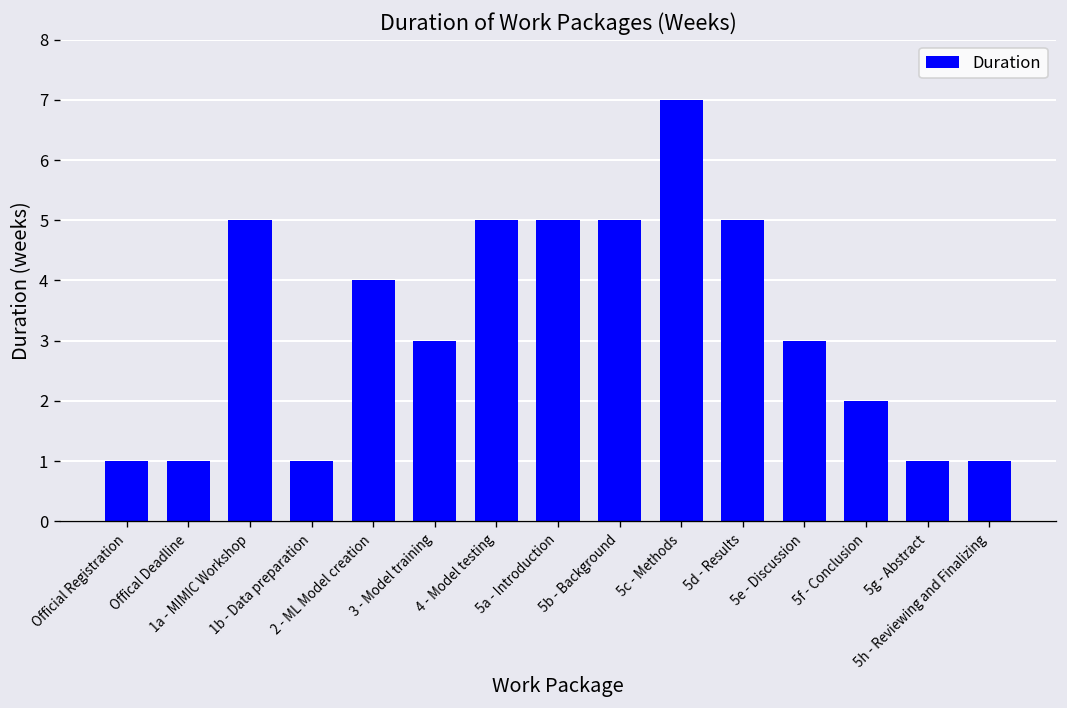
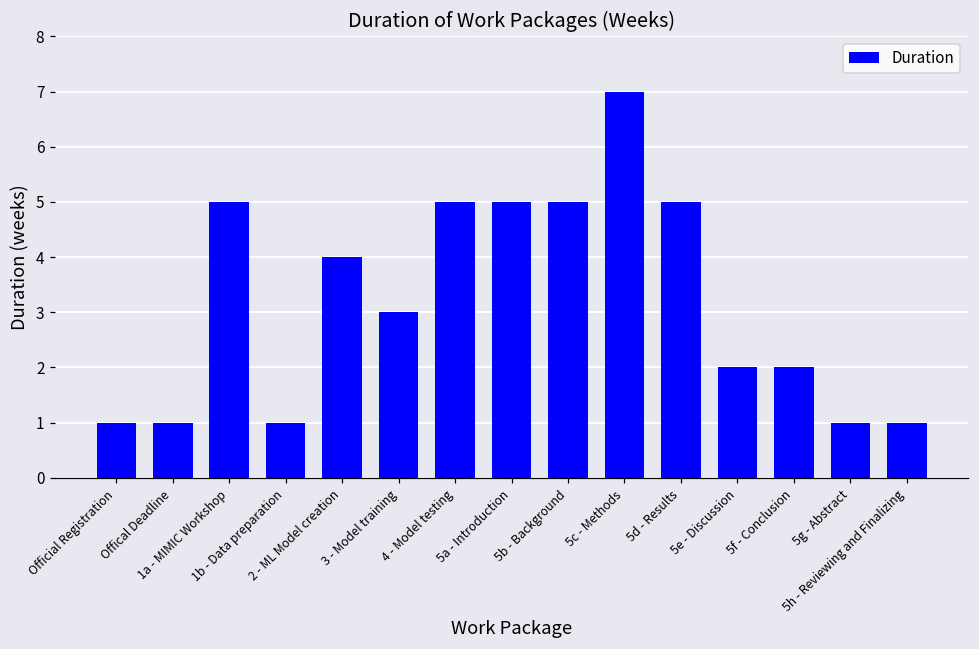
  {
    "Official Registration": 1,
    "Offical Deadline": 1,
    "1a - MIMIC Workshop": 5,
    "1b - Data preparation": 1,
    "2 - ML Model creation": 4,
    "3 - Model training": 3,
    "4 - Model testing": 5,
    "5a - Introduction": 5,
    "5b - Background": 5,
    "5c - Methods": 7,
    "5d - Results": 5,
-   "5e - Discussion": 3,
+   "5e - Discussion": 2,
    "5f - Conclusion": 2,
    "5g - Abstract": 1,
    "5h - Reviewing and Finalizing": 1
  }
